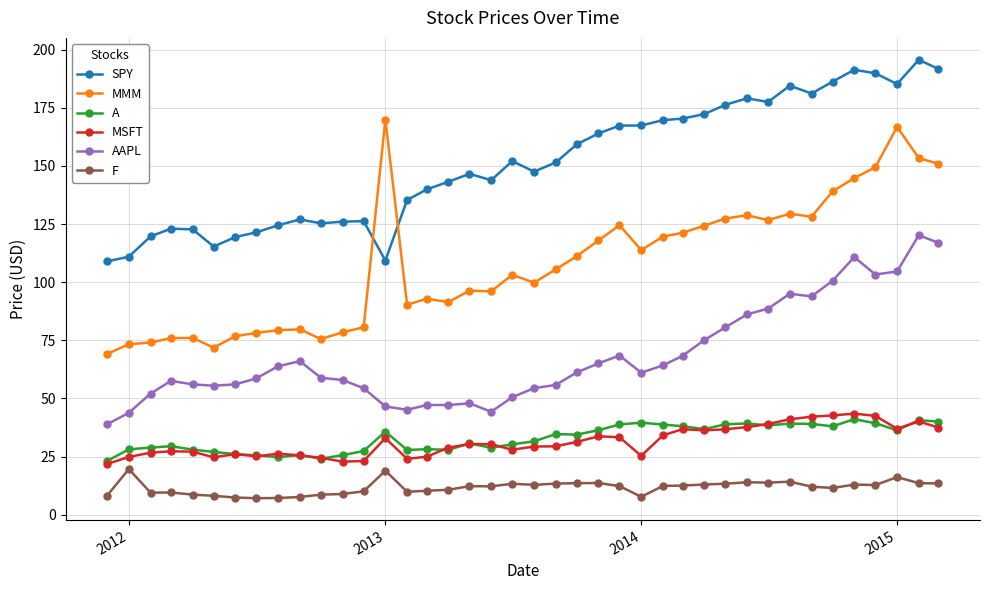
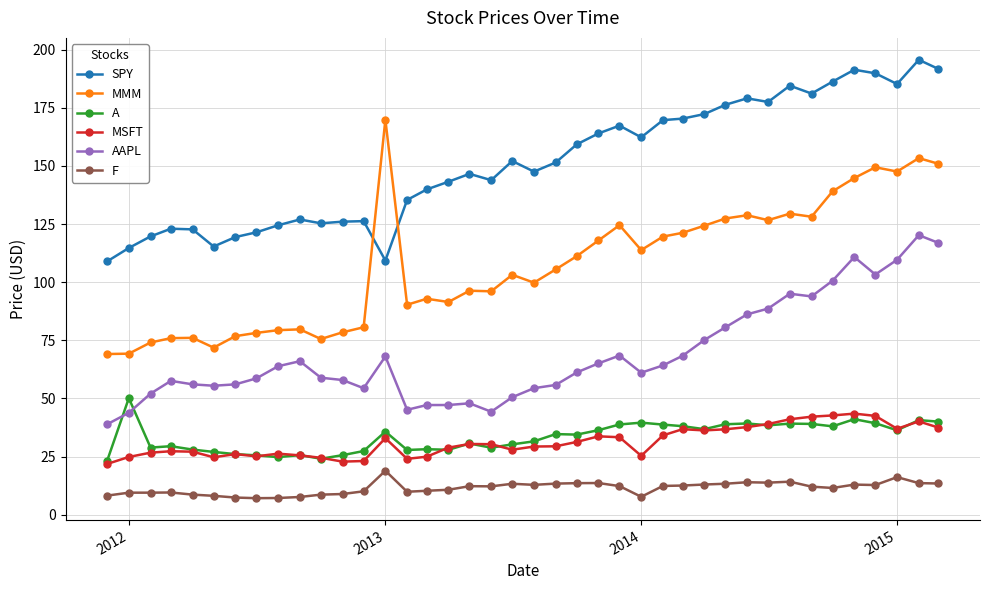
  {
    "SPY": {
-     "2012": 111,
+     "2012": 115,
      "2013": 109,
-     "2014": 167,
+     "2014": 162,
      "2015": 185
    },
    "MMM": {
-     "2012": 73,
+     "2012": 69,
      "2013": 170,
      "2014": 114,
-     "2015": 167
+     "2015": 148
    },
    "A": {
-     "2012": 28,
+     "2012": 50,
      "2013": 36,
      "2014": 40
    },
    "MSFT": {
      "2012": 25,
      "2013": 33,
      "2014": 25
    },
    "AAPL": {
      "2012": 44,
-     "2013": 47,
+     "2013": 68,
      "2014": 61,
-     "2015": 105
+     "2015": 110
    },
    "F": {
-     "2012": 20,
+     "2012": 9,
      "2013": 19,
      "2014": 8,
      "2015": 16
    }
  }
